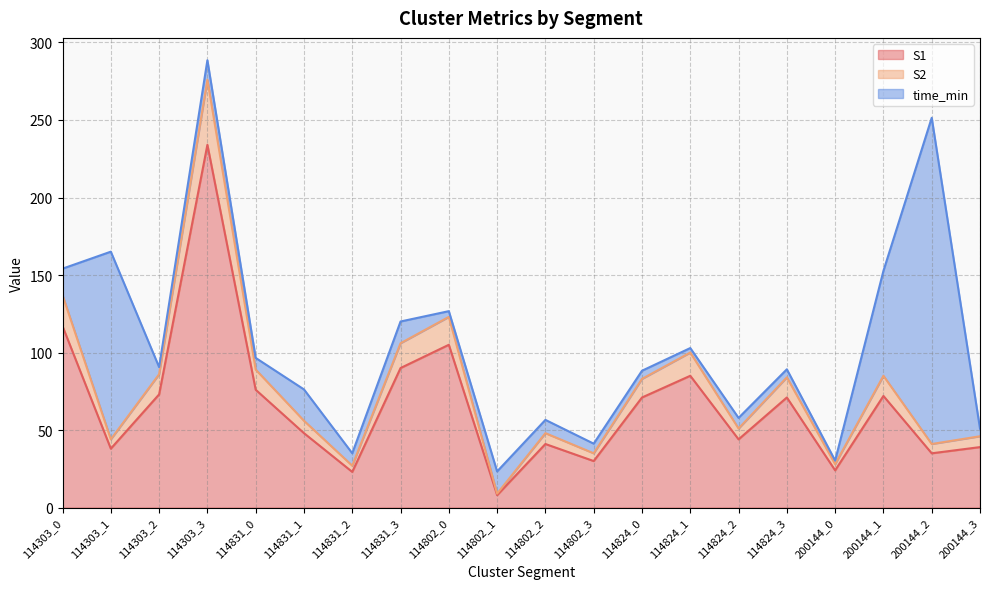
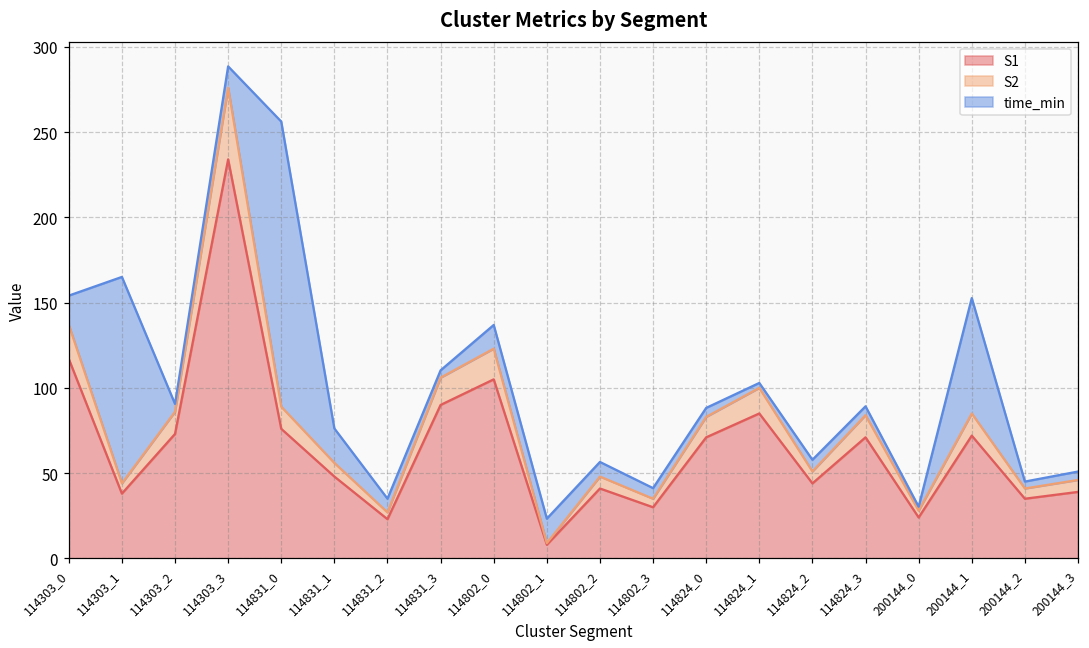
  {
    "time_min": {
      "114303_0": 17,
      "114303_1": 121,
      "114303_2": 5,
      "114303_3": 13,
-     "114831_0": 8,
+     "114831_0": 167,
      "114831_1": 20,
      "114831_2": 8,
-     "114831_3": 14,
-     "114802_0": 4,
+     "114831_3": 4,
+     "114802_0": 14,
      "114802_1": 14,
      "114802_2": 9,
      "114802_3": 6,
      "114824_0": 5,
      "114824_1": 3,
      "114824_2": 7,
      "114824_3": 5,
      "200144_0": 2,
      "200144_1": 68,
-     "200144_2": 210,
+     "200144_2": 4,
      "200144_3": 5
    }
  }
